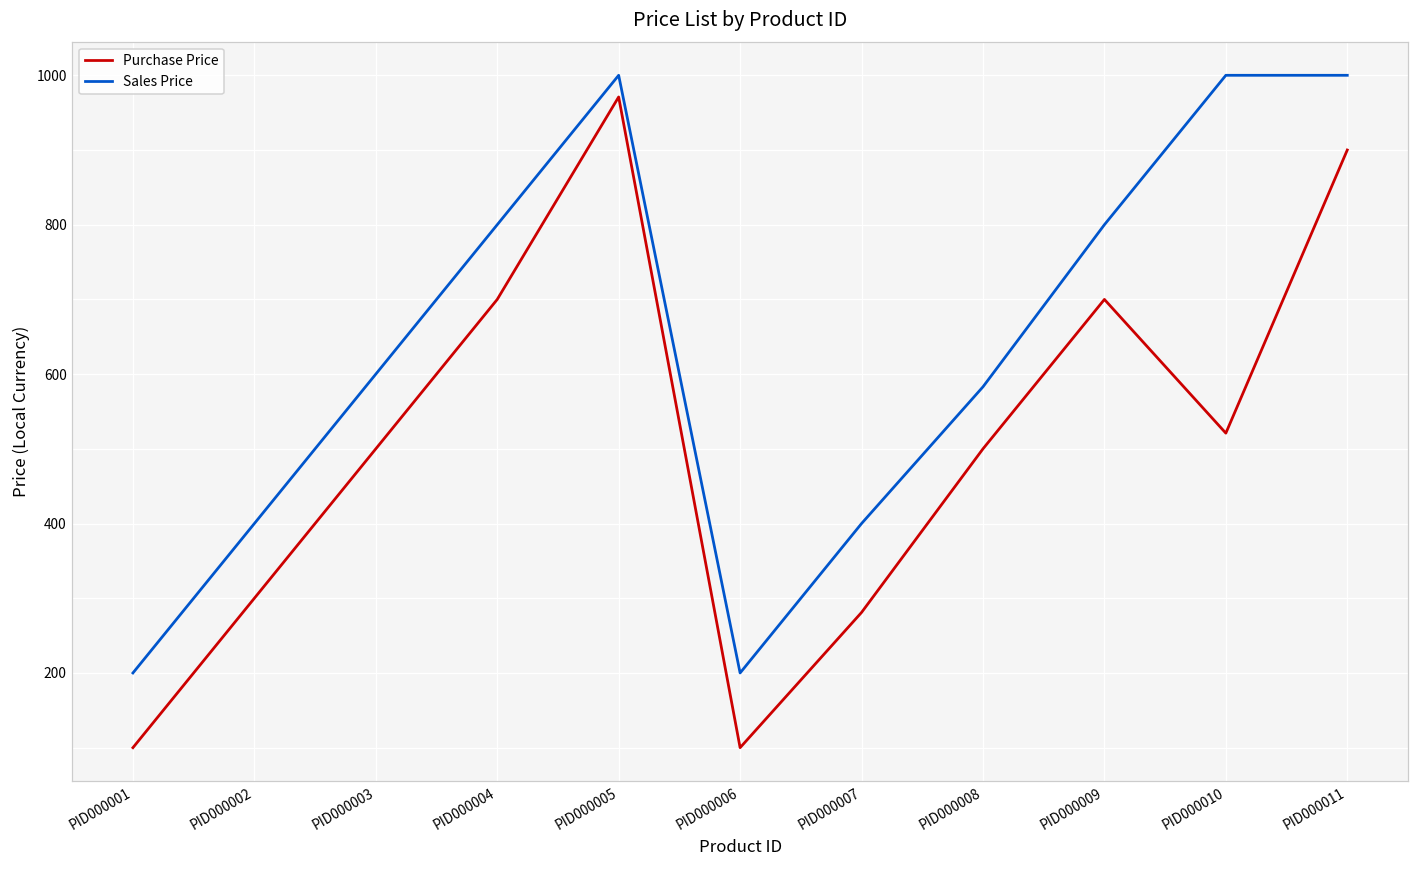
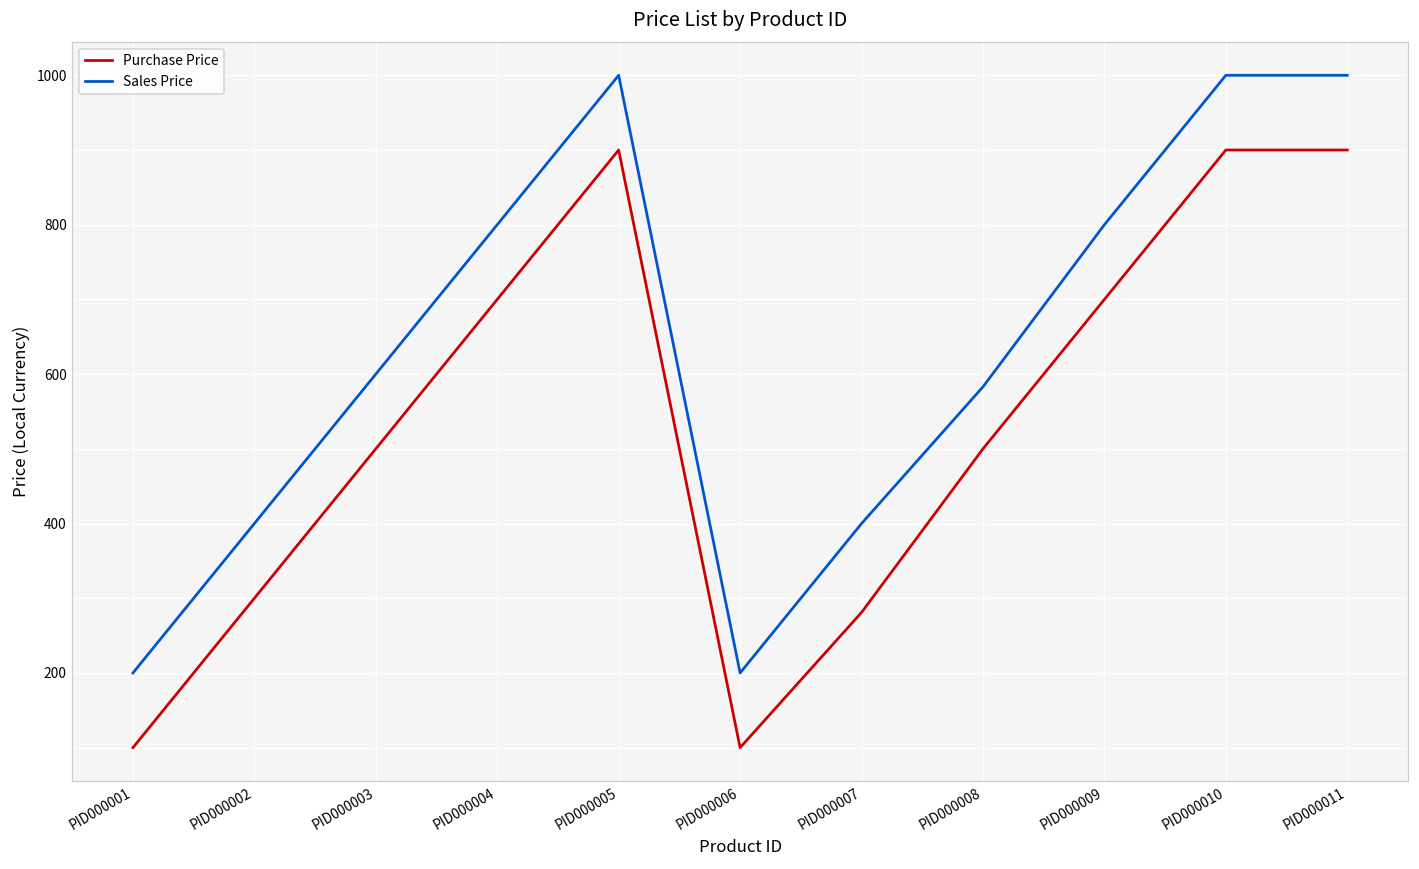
  {
    "Purchase Price": {
      "PID000001": 100,
      "PID000002": 300,
      "PID000003": 500,
      "PID000004": 700,
-     "PID000005": 970,
+     "PID000005": 900,
      "PID000006": 100,
      "PID000007": 280,
      "PID000008": 500,
      "PID000009": 700,
-     "PID000010": 520,
+     "PID000010": 900,
      "PID000011": 900
    },
    "Sales Price": {
      "PID000001": 200,
      "PID000002": 400,
      "PID000003": 600,
      "PID000004": 800,
      "PID000005": 1000,
      "PID000006": 200,
      "PID000007": 400,
      "PID000008": 580,
      "PID000009": 800,
      "PID000010": 1000,
      "PID000011": 1000
    }
  }
